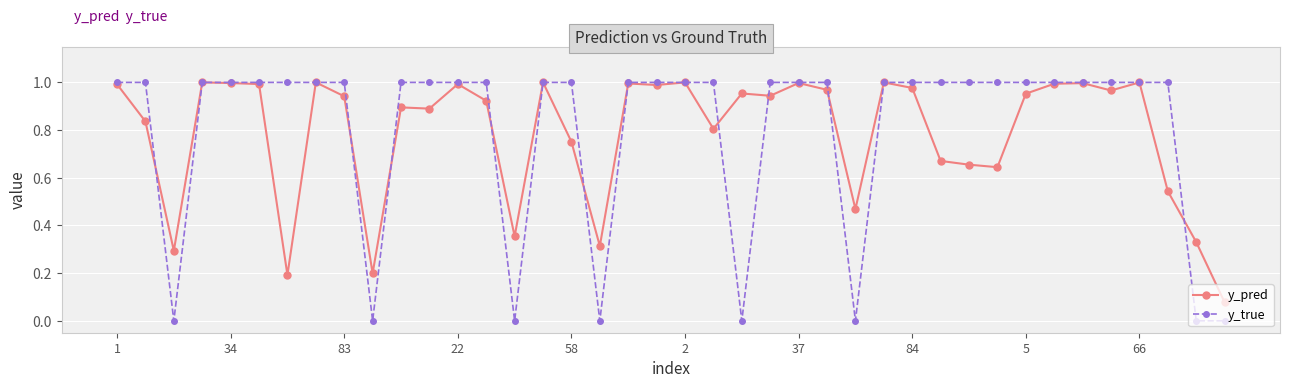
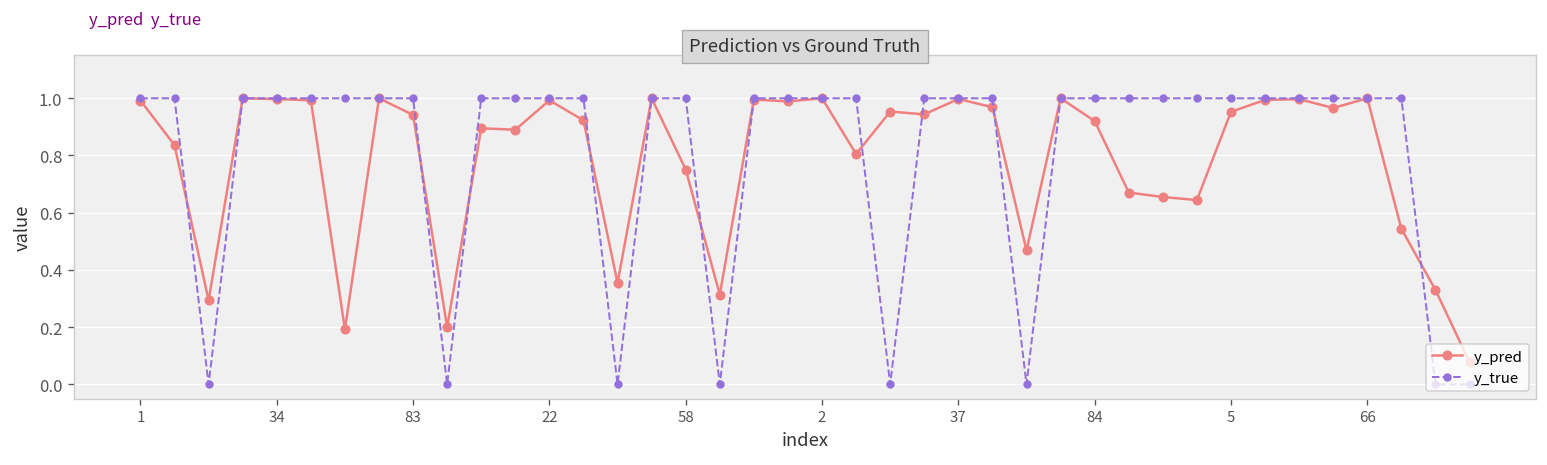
  {
    "y_pred": {
      "83": 0.94,
      "58": 0.75,
-     "84": 0.98
+     "84": 0.92
    },
    "y_true": {
      "83": 1.00,
      "58": 1.00,
      "84": 1.00
    }
  }
